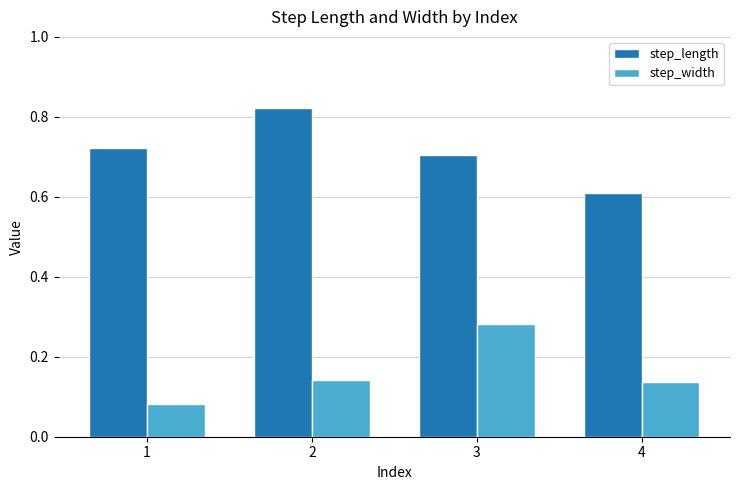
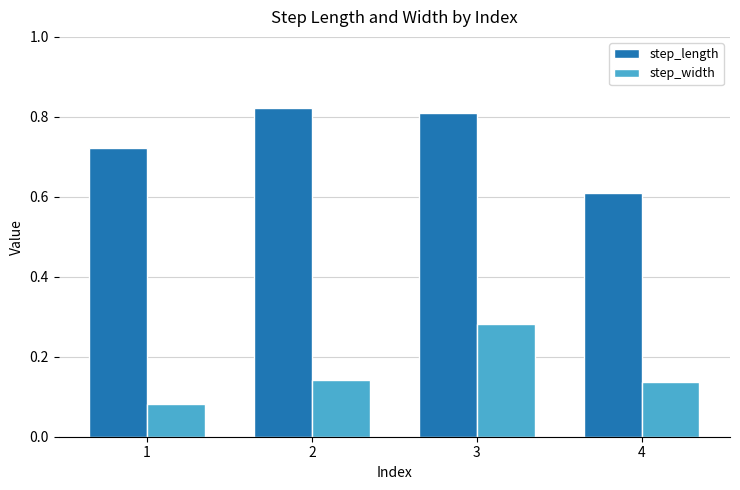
  {
    "step_length": {
      "1": 0.72,
      "2": 0.82,
-     "3": 0.71,
+     "3": 0.81,
      "4": 0.61
    },
    "step_width": {
      "1": 0.08,
      "2": 0.14,
      "3": 0.28,
      "4": 0.14
    }
  }
